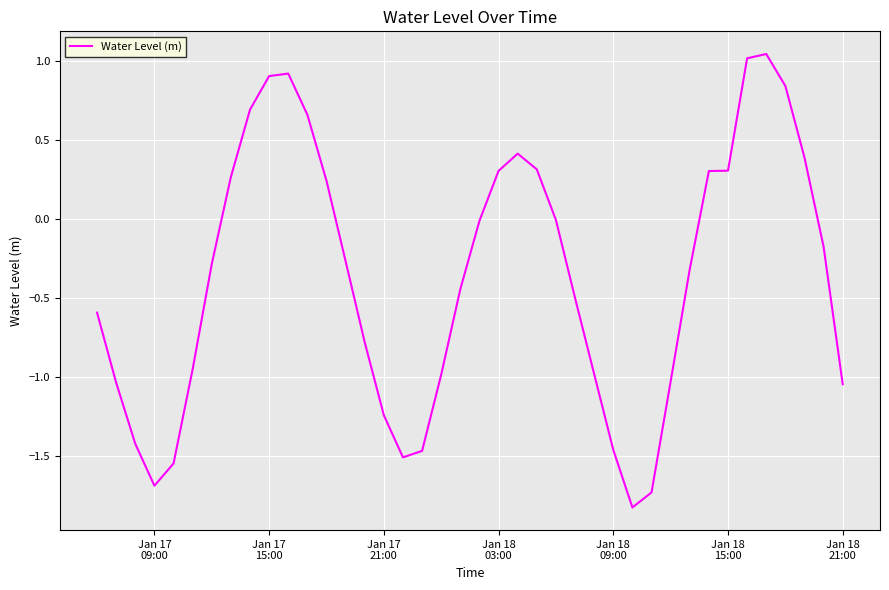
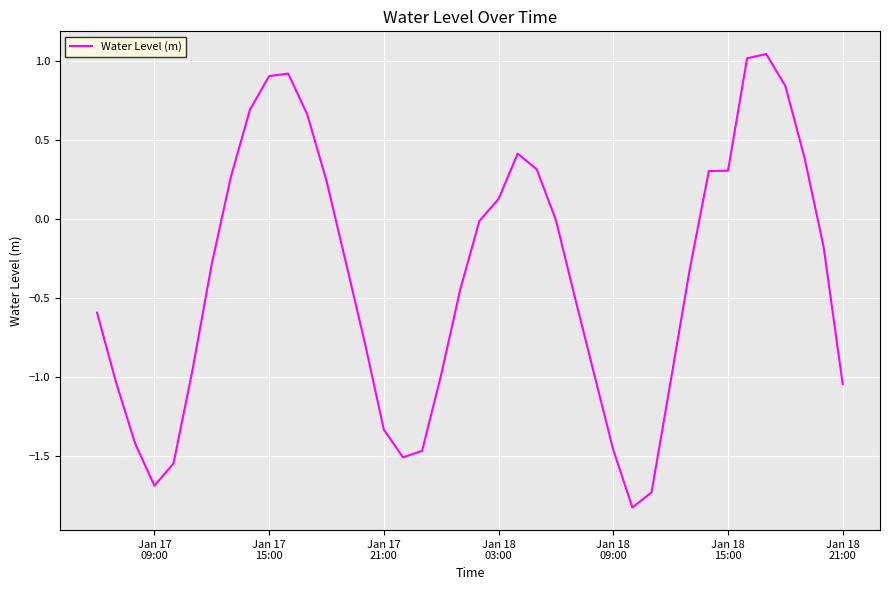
  {
    "Jan 17 09:00": -1.69,
    "Jan 17 15:00": 0.91,
-   "Jan 17 21:00": -1.24,
-   "Jan 18 03:00": 0.31,
+   "Jan 17 21:00": -1.33,
+   "Jan 18 03:00": 0.13,
    "Jan 18 09:00": -1.46,
    "Jan 18 15:00": 0.31,
    "Jan 18 21:00": -1.04
  }
